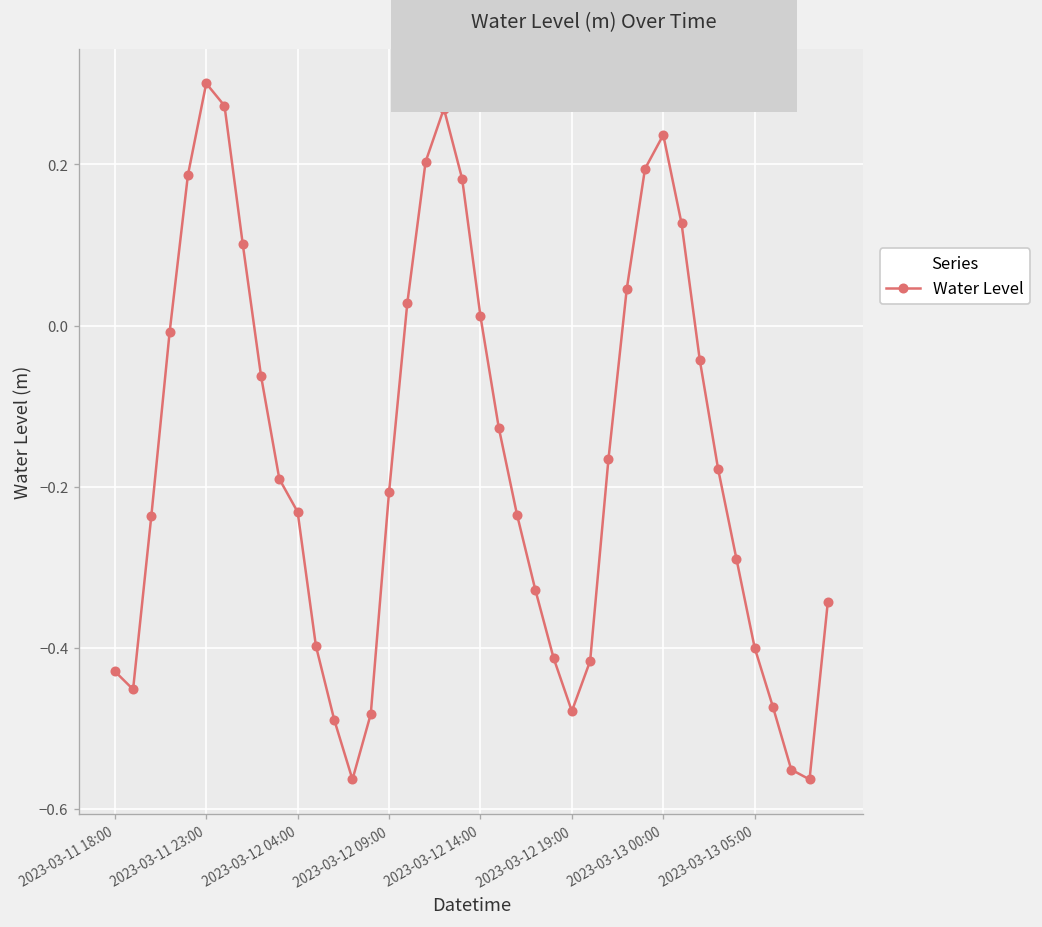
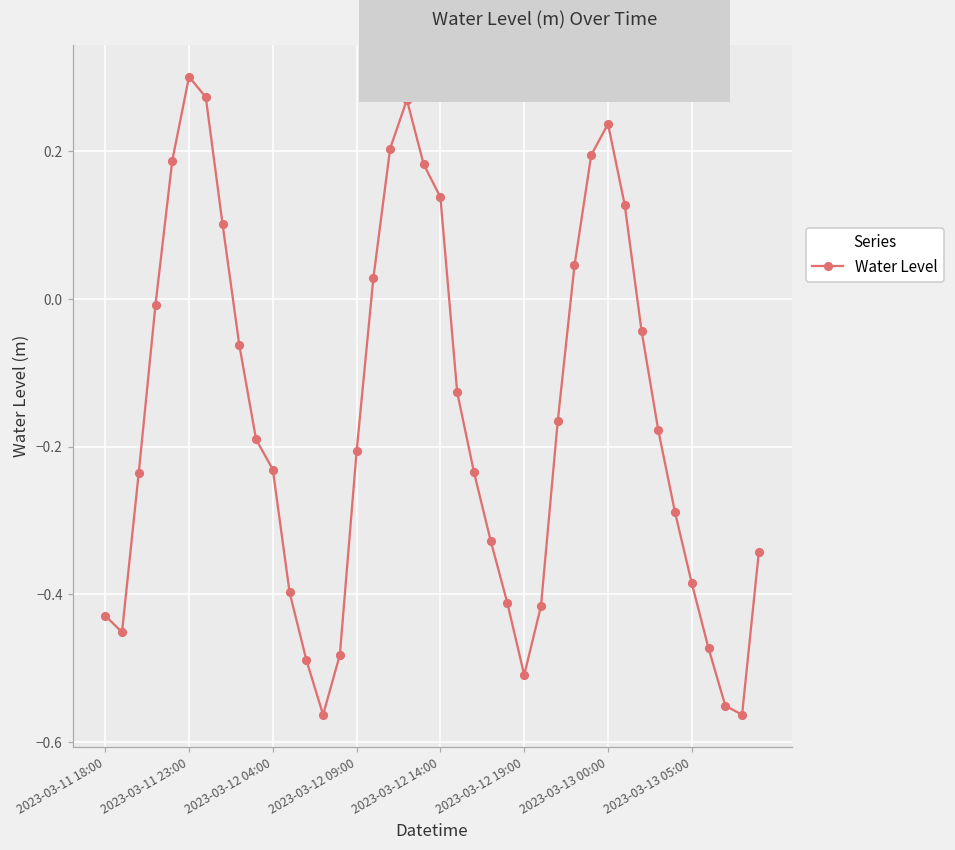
  {
    "2023-03-11 18:00": -0.43,
    "2023-03-11 23:00": 0.30,
    "2023-03-12 04:00": -0.23,
    "2023-03-12 09:00": -0.21,
-   "2023-03-12 14:00": 0.01,
-   "2023-03-12 19:00": -0.48,
+   "2023-03-12 14:00": 0.14,
+   "2023-03-12 19:00": -0.51,
    "2023-03-13 00:00": 0.24,
-   "2023-03-13 05:00": -0.40
+   "2023-03-13 05:00": -0.39
  }
